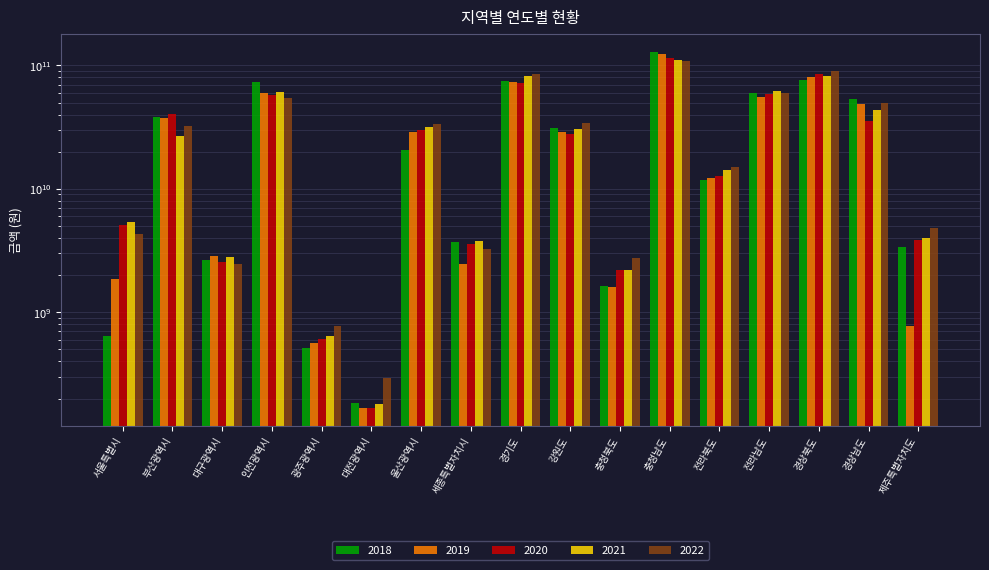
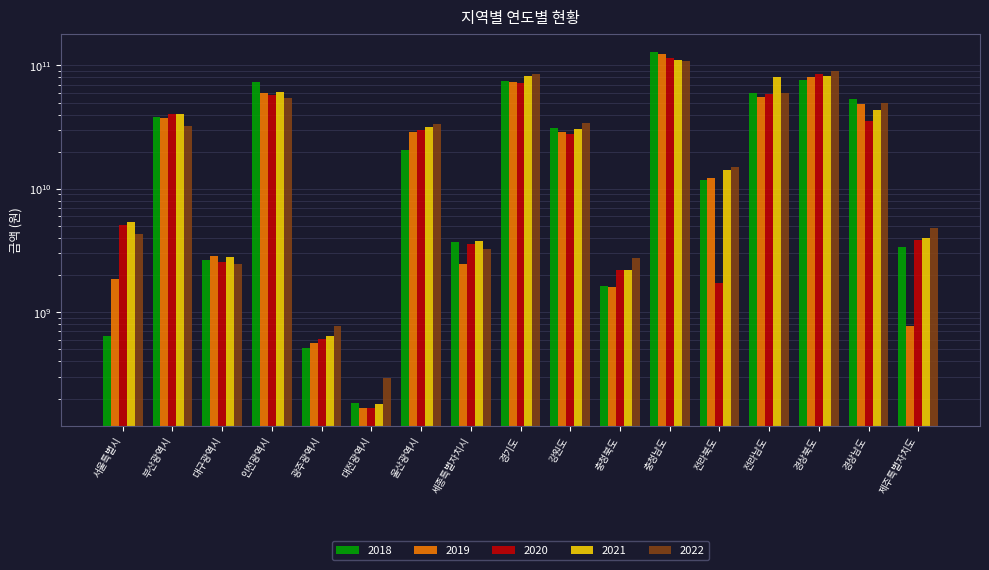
  {
    "2018": {
      "서울특별시": 600000000,
      "부산광역시": 38000000000,
      "대구광역시": 2600000000,
      "인천광역시": 70000000000,
      "광주광역시": 510000000,
      "대전광역시": 180000000,
      "울산광역시": 21000000000,
      "세종특별자치시": 3700000000,
      "경기도": 70000000000,
      "강원도": 31000000000,
      "충청북도": 1600000000,
      "충청남도": 130000000000,
      "전라북도": 12000000000,
      "전라남도": 60000000000,
      "경상북도": 80000000000,
      "경상남도": 53000000000,
      "제주특별자치도": 3400000000
    },
    "2019": {
      "서울특별시": 1800000000,
      "부산광역시": 38000000000,
      "대구광역시": 2900000000,
      "인천광역시": 60000000000,
      "광주광역시": 600000000,
      "대전광역시": 170000000,
      "울산광역시": 29000000000,
      "세종특별자치시": 2500000000,
      "경기도": 70000000000,
      "강원도": 29000000000,
      "충청북도": 1600000000,
      "충청남도": 120000000000,
      "전라북도": 12000000000,
      "전라남도": 60000000000,
      "경상북도": 80000000000,
      "경상남도": 48000000000,
      "제주특별자치도": 800000000
    },
    "2020": {
      "서울특별시": 5100000000,
      "부산광역시": 41000000000,
      "대구광역시": 2600000000,
      "인천광역시": 60000000000,
      "광주광역시": 600000000,
      "대전광역시": 170000000,
      "울산광역시": 30000000000,
      "세종특별자치시": 3600000000,
      "경기도": 70000000000,
      "강원도": 28000000000,
      "충청북도": 2200000000,
      "충청남도": 110000000000,
-     "전라북도": 13000000000,
+     "전라북도": 1700000000,
      "전라남도": 60000000000,
      "경상북도": 90000000000,
      "경상남도": 35000000000,
      "제주특별자치도": 3800000000
    },
    "2021": {
      "서울특별시": 5300000000,
-     "부산광역시": 27000000000,
+     "부산광역시": 40000000000,
      "대구광역시": 2800000000,
      "인천광역시": 60000000000,
      "광주광역시": 600000000,
      "대전광역시": 180000000,
      "울산광역시": 32000000000,
      "세종특별자치시": 3800000000,
      "경기도": 80000000000,
      "강원도": 31000000000,
      "충청북도": 2200000000,
      "충청남도": 110000000000,
      "전라북도": 14000000000,
-     "전라남도": 60000000000,
+     "전라남도": 80000000000,
      "경상북도": 80000000000,
      "경상남도": 44000000000,
      "제주특별자치도": 4000000000
    },
    "2022": {
      "서울특별시": 4300000000,
      "부산광역시": 32000000000,
      "대구광역시": 2500000000,
      "인천광역시": 50000000000,
      "광주광역시": 800000000,
      "대전광역시": 300000000,
      "울산광역시": 34000000000,
      "세종특별자치시": 3300000000,
      "경기도": 90000000000,
      "강원도": 34000000000,
      "충청북도": 2800000000,
      "충청남도": 110000000000,
      "전라북도": 15000000000,
      "전라남도": 60000000000,
      "경상북도": 90000000000,
      "경상남도": 49000000000,
      "제주특별자치도": 4800000000
    }
  }
